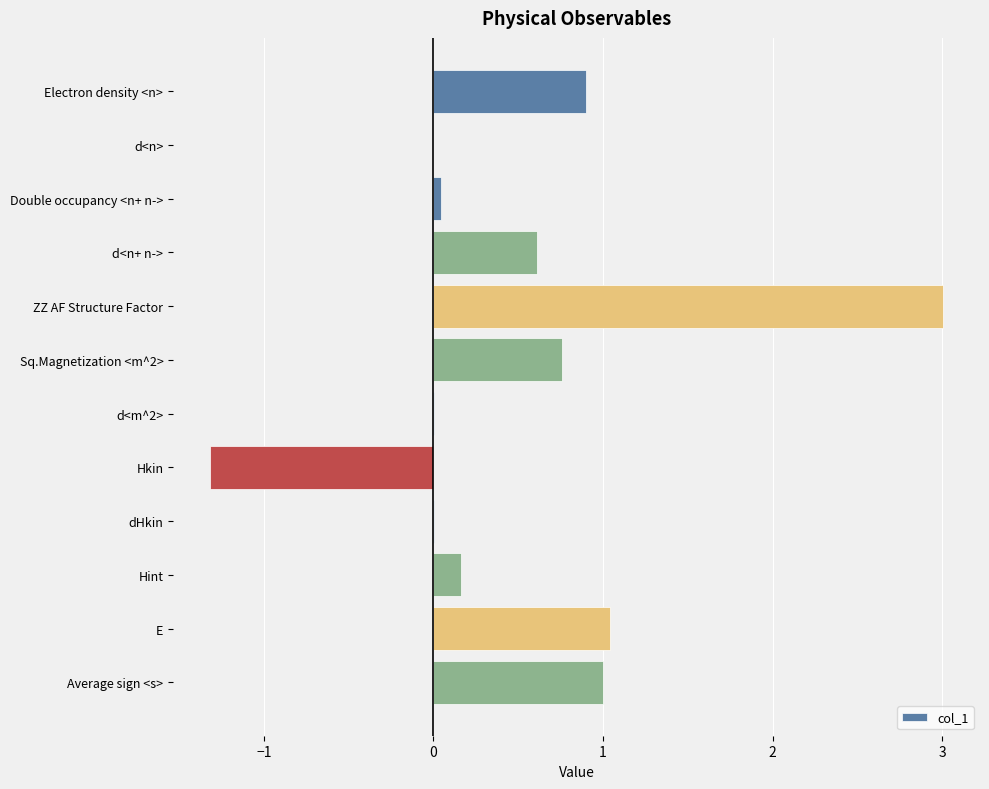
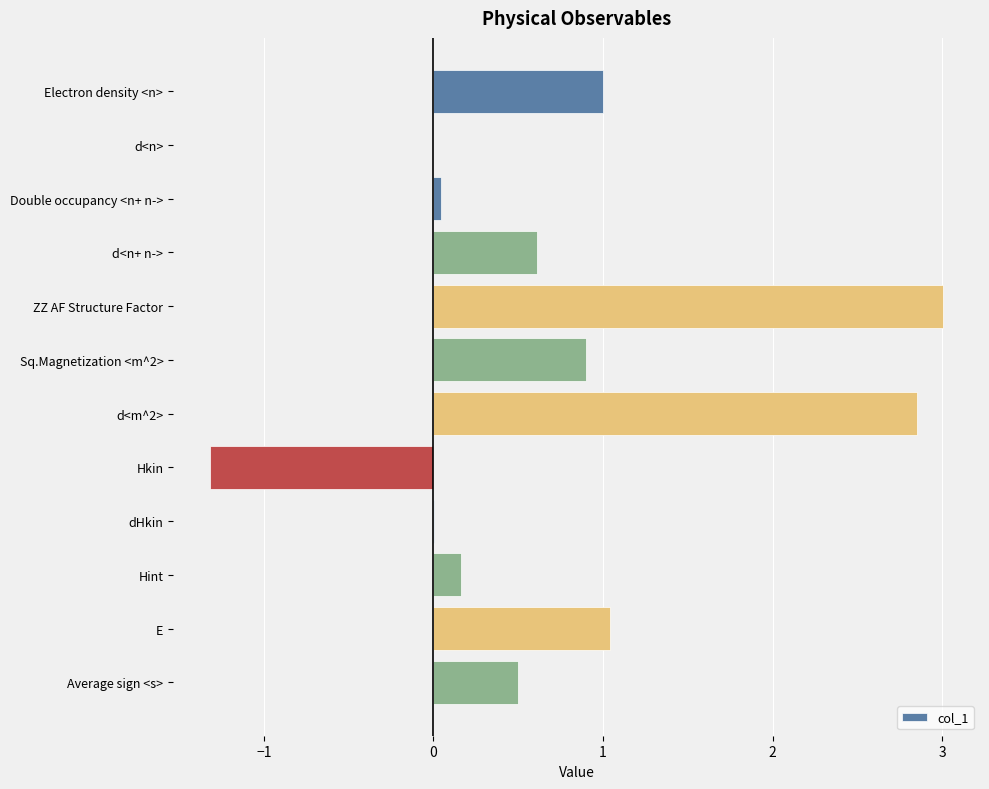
  {
-   "Electron density <n>": 0.9,
+   "Electron density <n>": 1.0,
    "d<n>": 0.00,
    "Double occupancy <n+ n->": 0.05,
    "d<n+ n->": 0.61,
    "ZZ AF Structure Factor": 3.01,
-   "Sq.Magnetization <m^2>": 0.76,
-   "d<m^2>": 0.00,
+   "Sq.Magnetization <m^2>": 0.90,
+   "d<m^2>": 2.85,
    "Hkin": -1.32,
    "Hint": 0.16,
    "E": 1.04,
-   "Average sign <s>": 1.0
+   "Average sign <s>": 0.5
  }
